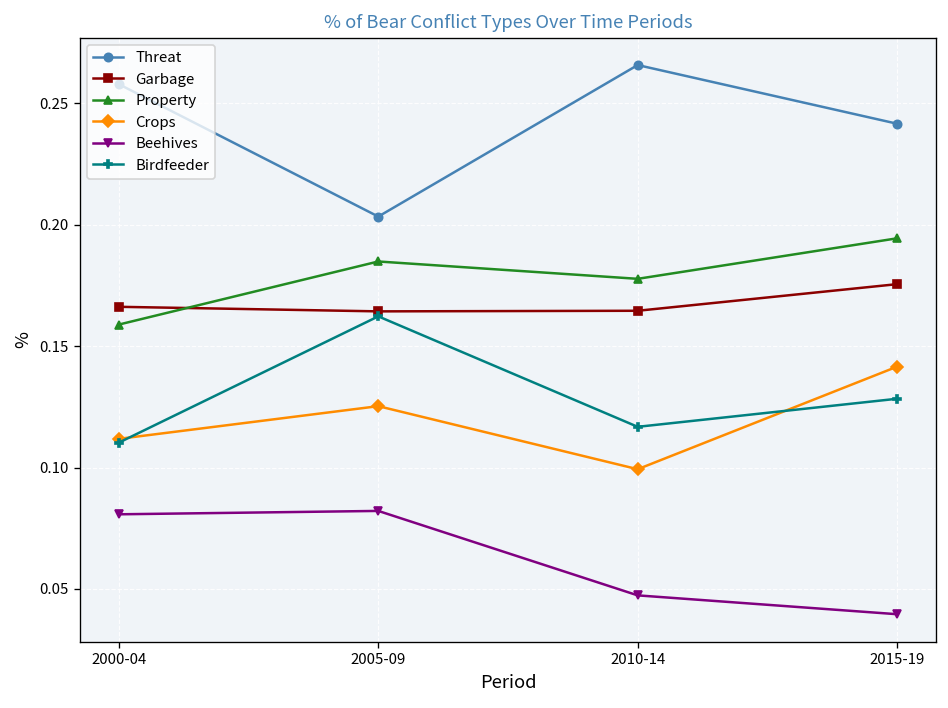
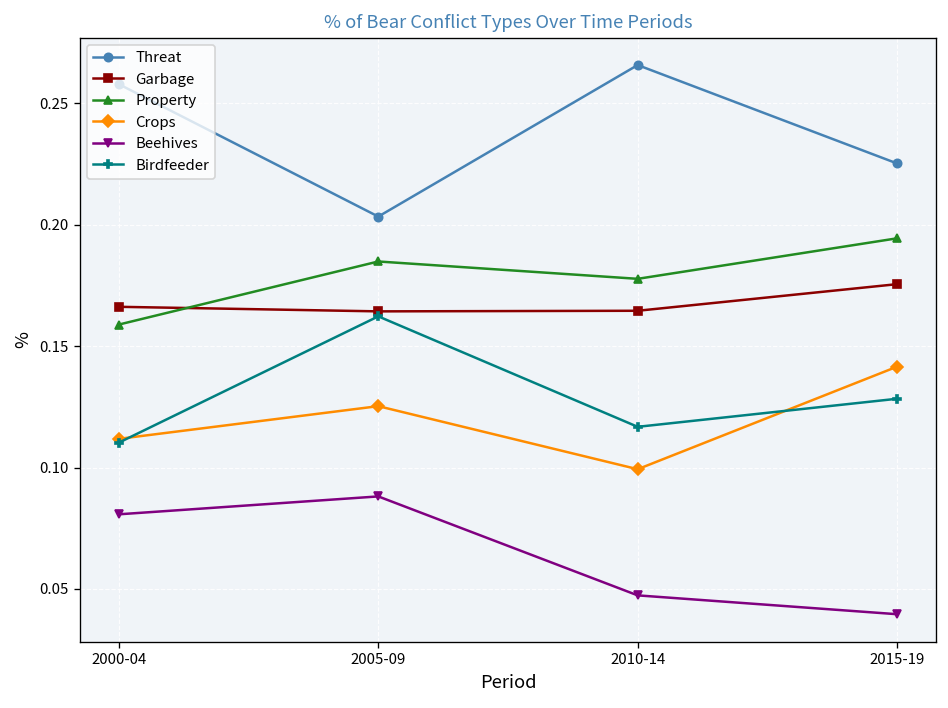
  {
    "Threat": {
      "2005-09": 0.203,
      "2010-14": 0.266,
-     "2015-19": 0.242
+     "2015-19": 0.225
    },
    "Garbage": {
      "2000-04": 0.166,
      "2005-09": 0.164,
      "2010-14": 0.165,
      "2015-19": 0.175
    },
    "Property": {
      "2000-04": 0.159,
      "2005-09": 0.185,
      "2010-14": 0.178,
      "2015-19": 0.194
    },
    "Crops": {
      "2000-04": 0.112,
      "2005-09": 0.125,
      "2010-14": 0.099,
      "2015-19": 0.142
    },
    "Beehives": {
      "2000-04": 0.081,
-     "2005-09": 0.082,
+     "2005-09": 0.088,
      "2010-14": 0.047,
      "2015-19": 0.040
    },
    "Birdfeeder": {
      "2000-04": 0.110,
      "2005-09": 0.162,
      "2010-14": 0.117,
      "2015-19": 0.128
    }
  }
